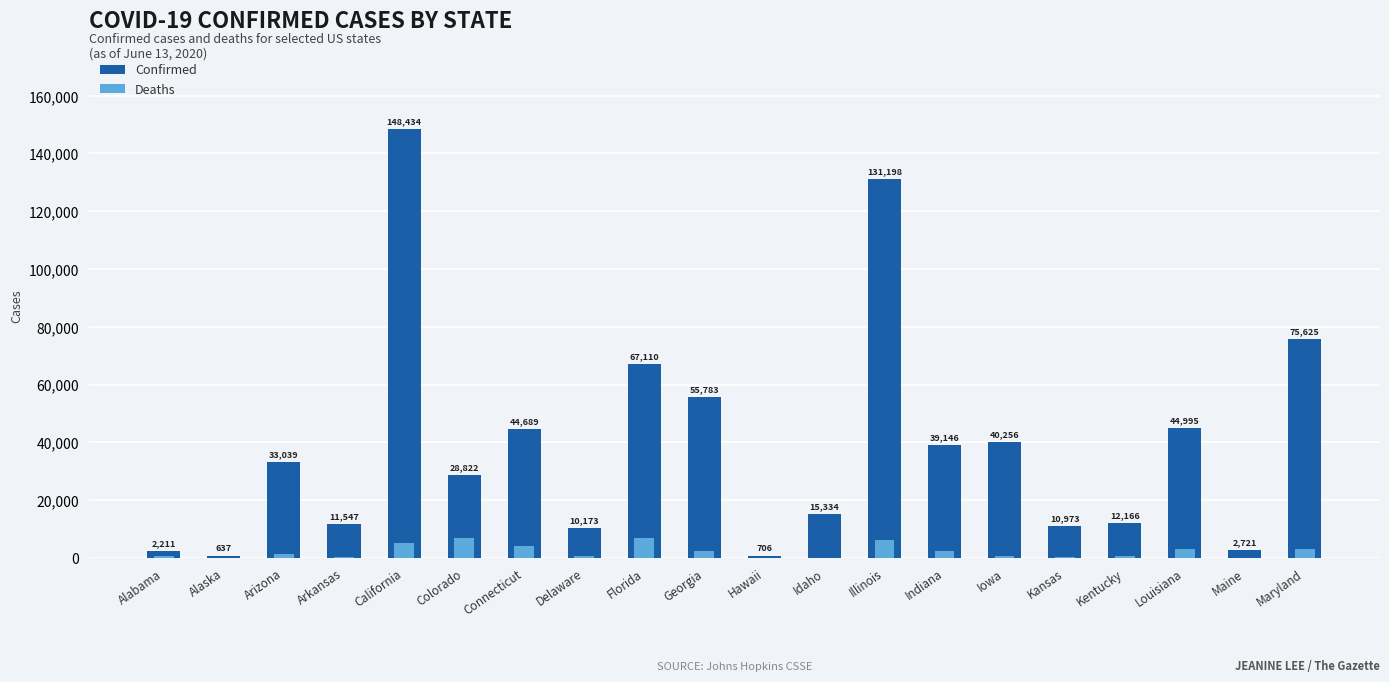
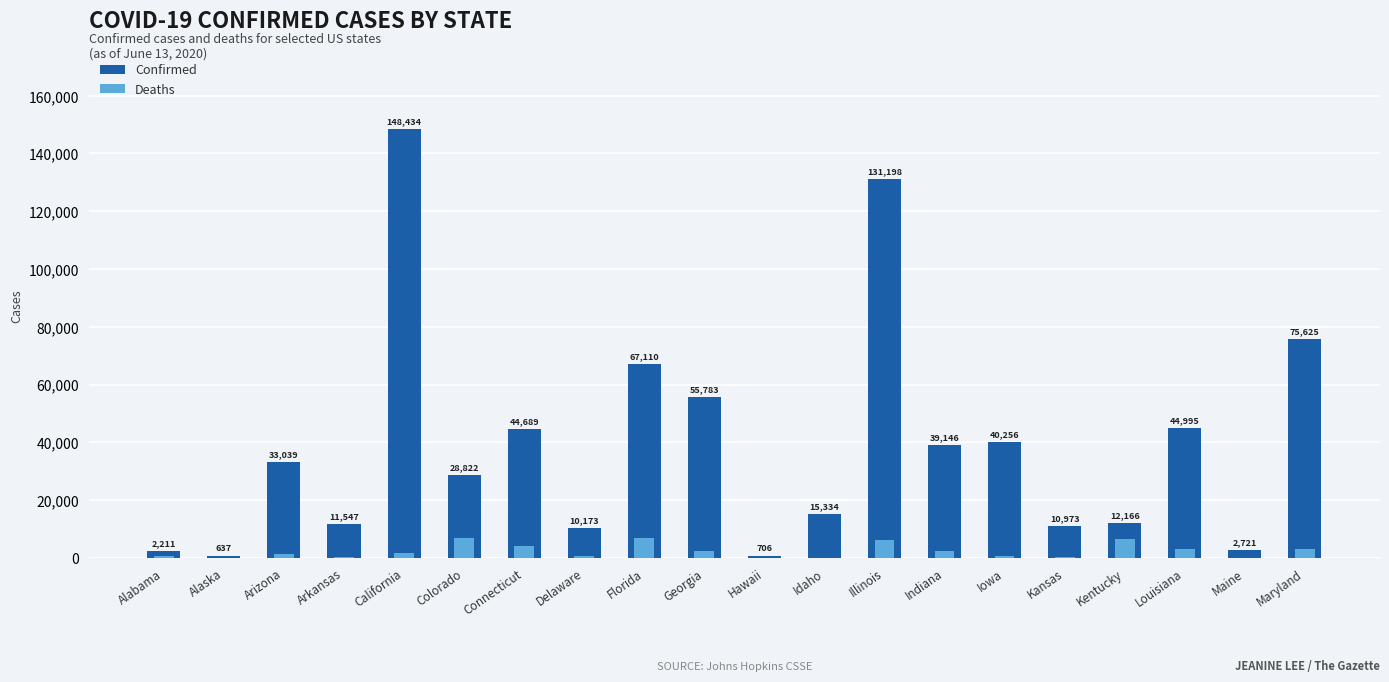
  {
    "Confirmed": {
      "Alabama": "2,211",
      "Alaska": "637",
      "Arizona": "33,039",
      "Arkansas": "11,547",
      "California": "148,434",
      "Colorado": "28,822",
      "Connecticut": "44,689",
      "Delaware": "10,173",
      "Florida": "67,110",
      "Georgia": "55,783",
      "Hawaii": "706",
      "Idaho": "15,334",
      "Illinois": "131,198",
      "Indiana": "39,146",
      "Iowa": "40,256",
      "Kansas": "10,973",
      "Kentucky": "12,166",
      "Louisiana": "44,995",
      "Maine": "2,721",
      "Maryland": "75,625"
    },
    "Deaths": {
-     "California": "5,000",
-     "Kentucky": "0"
+     "California": "2,000",
+     "Kentucky": "7,000"
    }
  }
